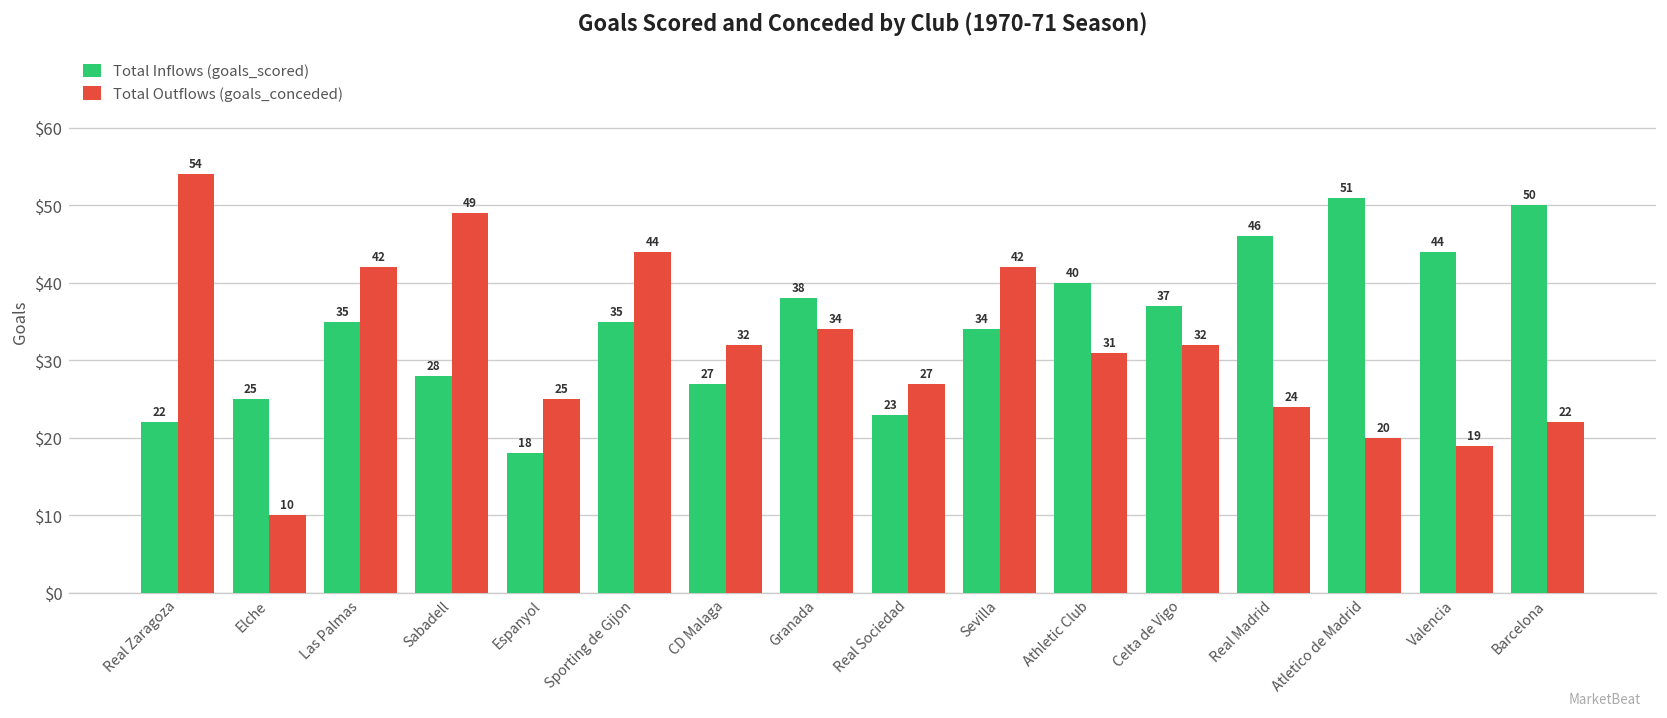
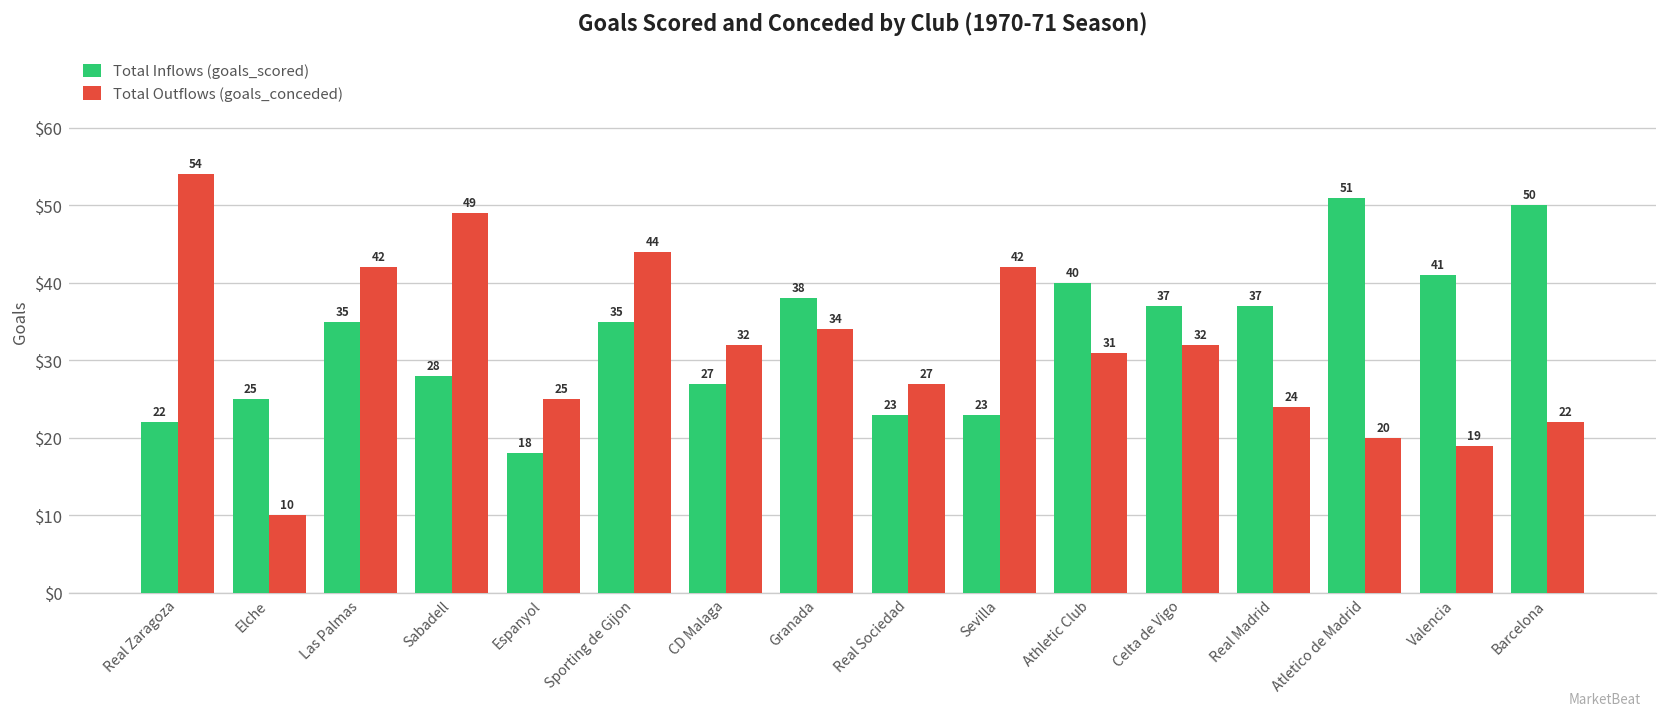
  {
    "Total Inflows (goals_scored)": {
      "Real Zaragoza": 22,
      "Elche": 25,
      "Las Palmas": 35,
      "Sabadell": 28,
      "Espanyol": 18,
      "Sporting de Gijon": 35,
      "CD Malaga": 27,
      "Granada": 38,
      "Real Sociedad": 23,
-     "Sevilla": 34,
+     "Sevilla": 23,
      "Athletic Club": 40,
      "Celta de Vigo": 37,
-     "Real Madrid": 46,
+     "Real Madrid": 37,
      "Atletico de Madrid": 51,
-     "Valencia": 44,
+     "Valencia": 41,
      "Barcelona": 50
    },
    "Total Outflows (goals_conceded)": {
      "Real Zaragoza": 54,
      "Elche": 10,
      "Las Palmas": 42,
      "Sabadell": 49,
      "Espanyol": 25,
      "Sporting de Gijon": 44,
      "CD Malaga": 32,
      "Granada": 34,
      "Real Sociedad": 27,
      "Sevilla": 42,
      "Athletic Club": 31,
      "Celta de Vigo": 32,
      "Real Madrid": 24,
      "Atletico de Madrid": 20,
      "Valencia": 19,
      "Barcelona": 22
    }
  }
